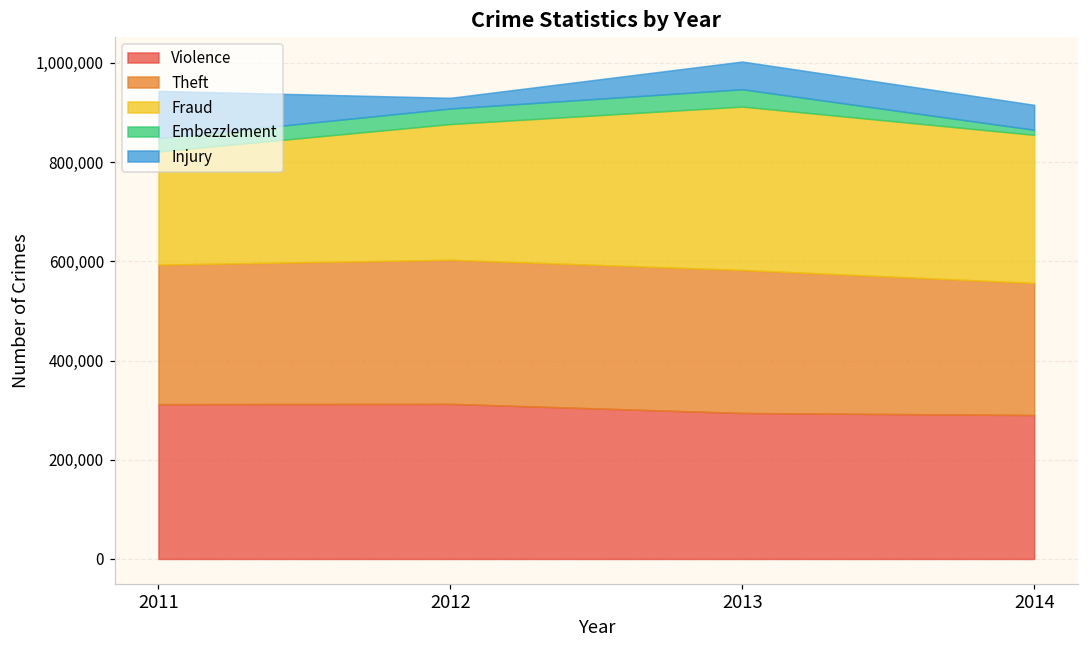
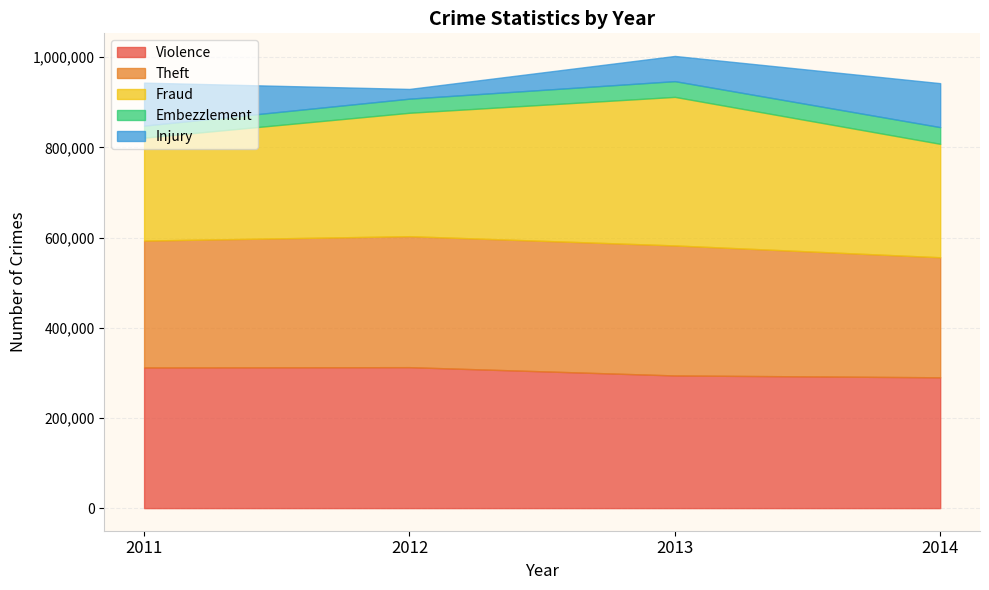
  {
    "Fraud": {
      "2012": "270,000",
      "2013": "330,000",
-     "2014": "300,000"
+     "2014": "250,000"
    },
    "Embezzlement": {
      "2012": "30,000",
      "2013": "30,000",
-     "2014": "10,000"
+     "2014": "40,000"
    },
    "Injury": {
      "2012": "20,000",
      "2013": "60,000",
-     "2014": "50,000"
+     "2014": "100,000"
    }
  }
